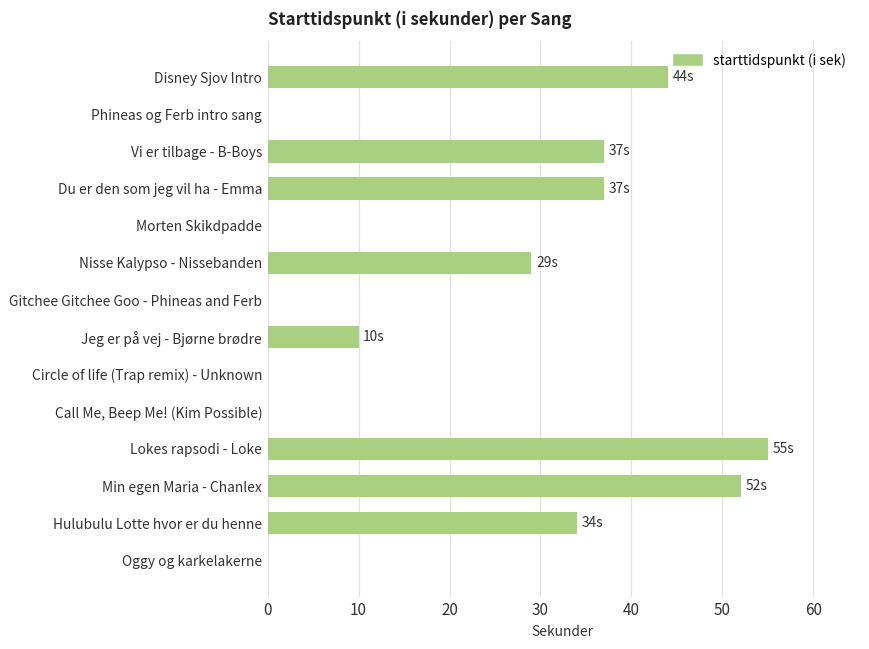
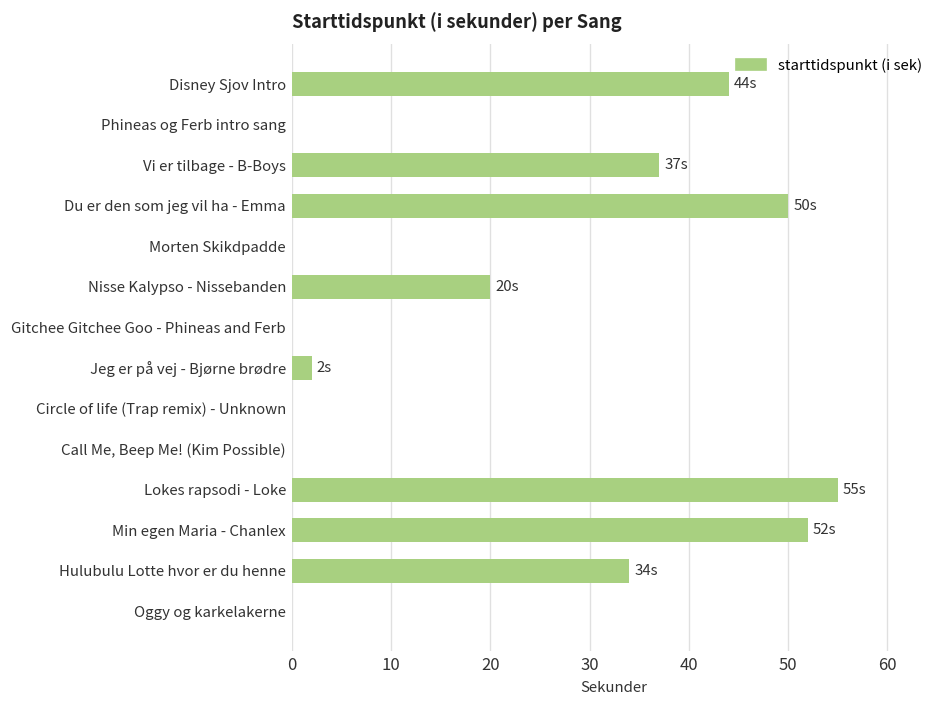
  {
    "Disney Sjov Intro": "44s",
    "Vi er tilbage - B-Boys": "37s",
-   "Du er den som jeg vil ha - Emma": "37s",
-   "Nisse Kalypso - Nissebanden": "29s",
-   "Jeg er på vej - Bjørne brødre": "10s",
+   "Du er den som jeg vil ha - Emma": "50s",
+   "Nisse Kalypso - Nissebanden": "20s",
+   "Jeg er på vej - Bjørne brødre": "2s",
    "Lokes rapsodi - Loke": "55s",
    "Min egen Maria - Chanlex": "52s",
    "Hulubulu Lotte hvor er du henne": "34s"
  }
